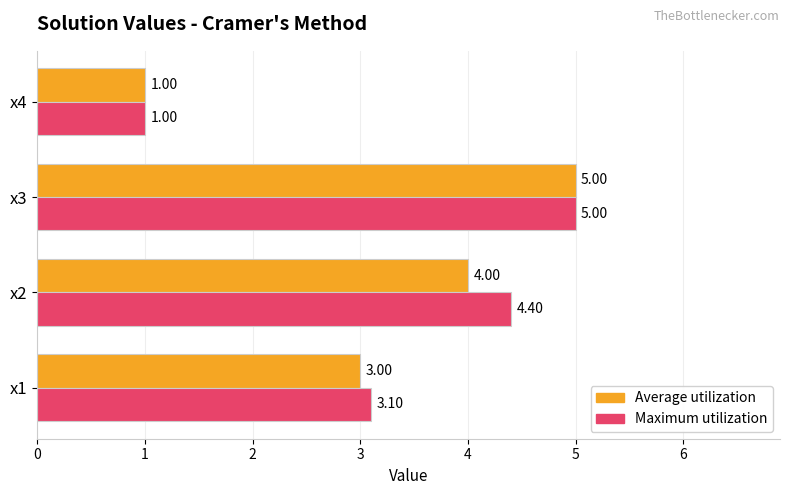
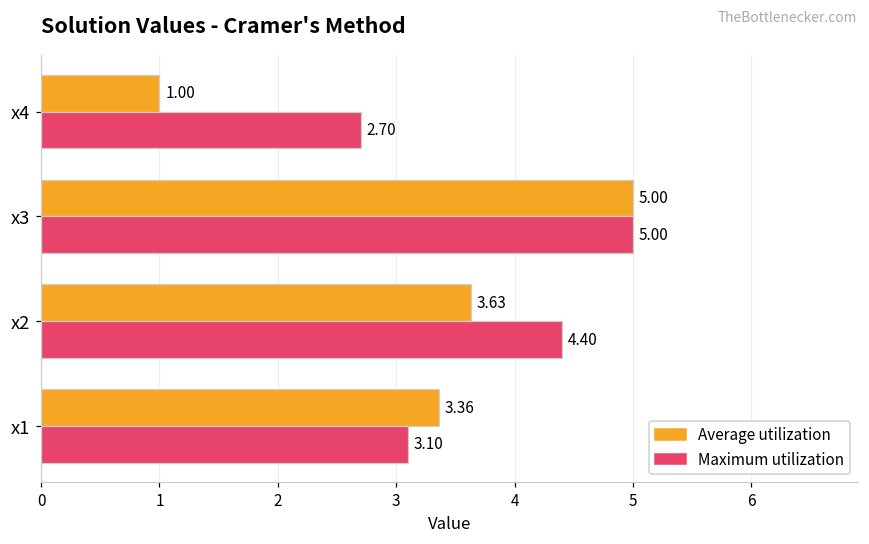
  {
    "Average utilization": {
      "x4": 1.00,
      "x3": 5.00,
-     "x2": 4.00,
-     "x1": 3.00
+     "x2": 3.63,
+     "x1": 3.36
    },
    "Maximum utilization": {
-     "x4": 1.00,
+     "x4": 2.70,
      "x3": 5.00,
      "x2": 4.40,
      "x1": 3.10
    }
  }
